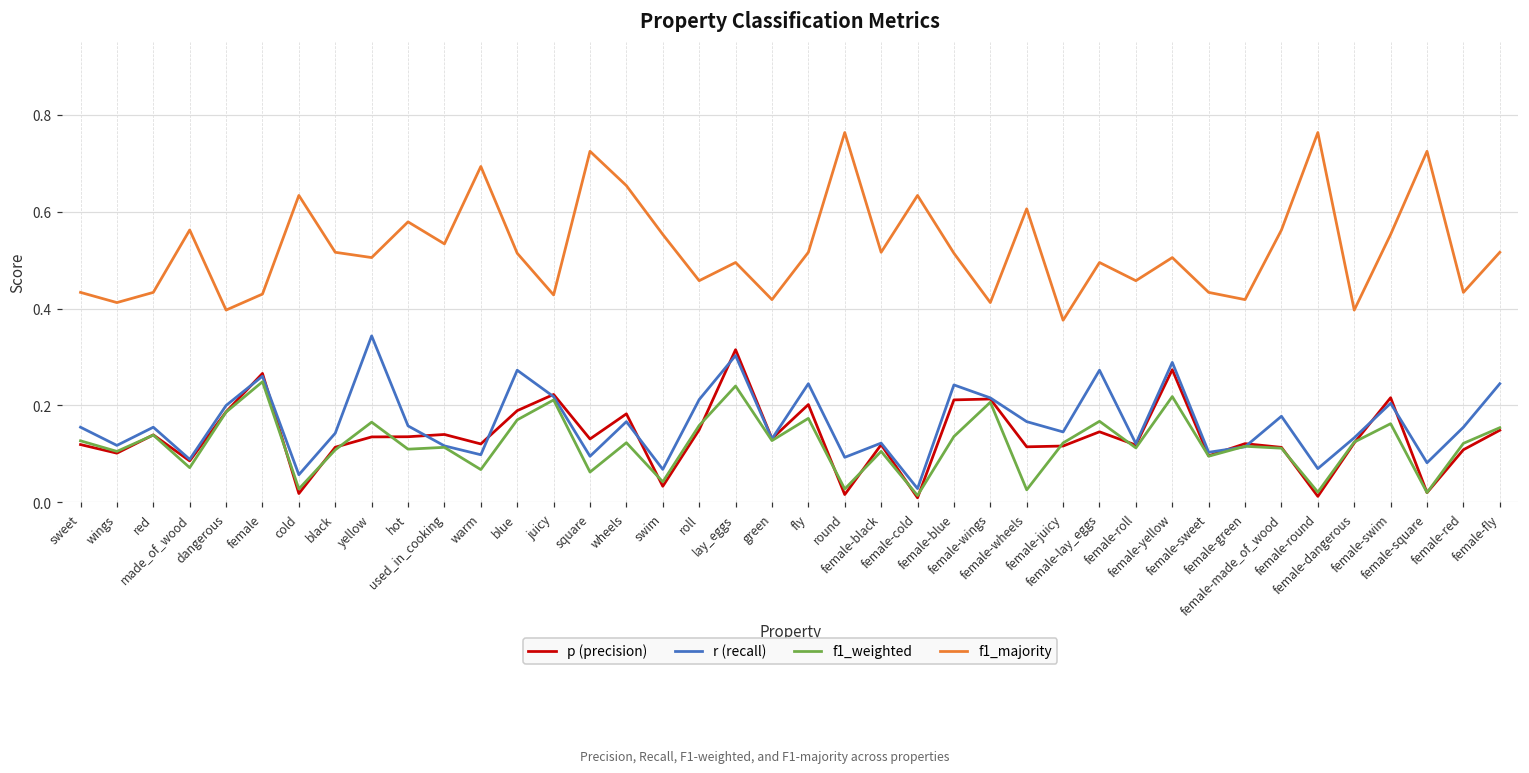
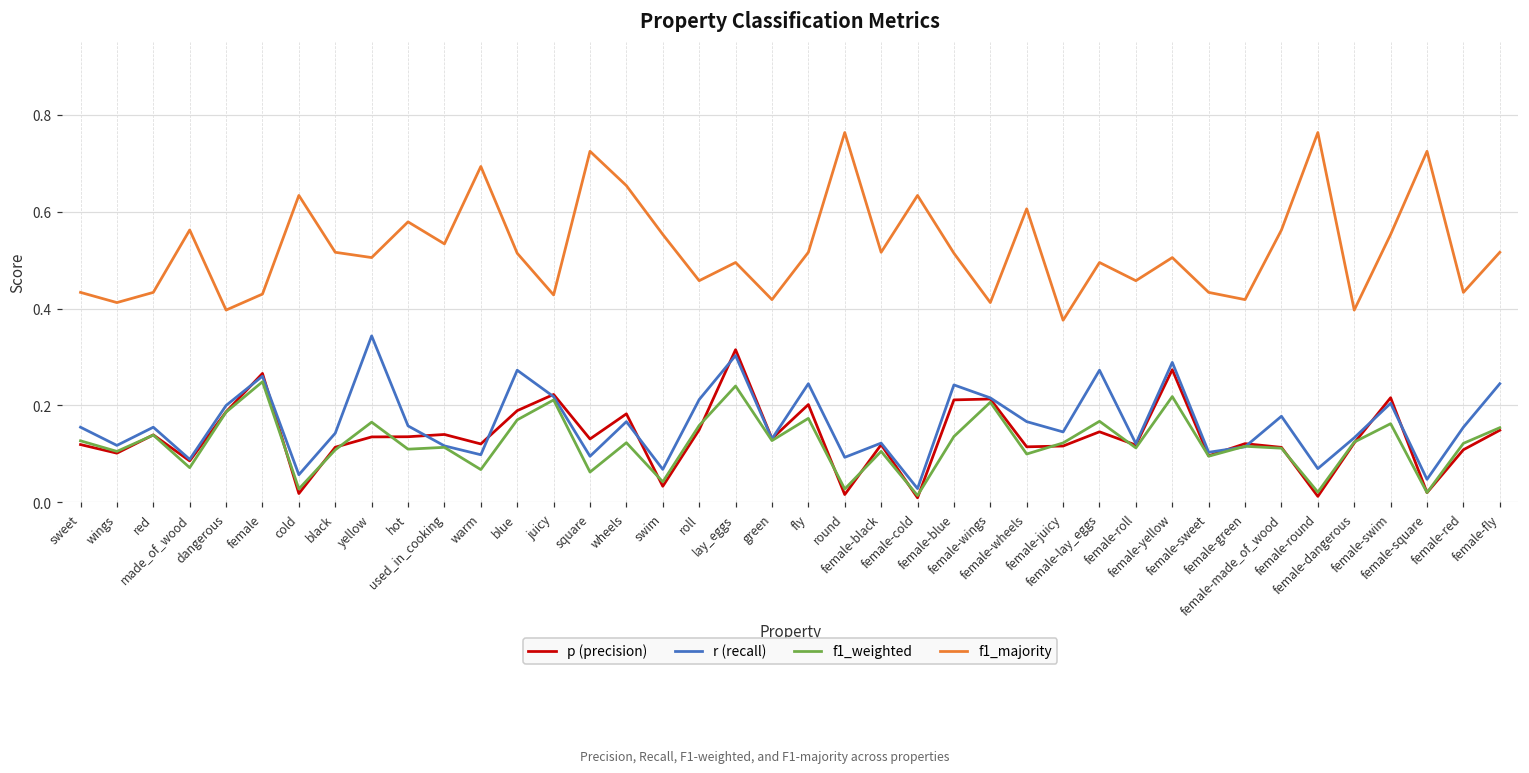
  {
    "p (precision)": {
      "sweet": 0.12,
      "cold": 0.02,
      "yellow": 0.14,
      "hot": 0.14,
      "used_in_cooking": 0.14,
      "warm": 0.12,
      "blue": 0.19,
      "square": 0.13,
      "wheels": 0.18,
      "swim": 0.03,
      "roll": 0.15,
      "lay_eggs": 0.32,
      "fly": 0.20,
      "round": 0.02,
      "female-blue": 0.21,
      "female-wheels": 0.11,
      "female-juicy": 0.12,
      "female-lay_eggs": 0.15,
      "female-yellow": 0.27,
      "female-round": 0.01,
      "female-swim": 0.22,
      "female-red": 0.11
    },
    "r (recall)": {
      "sweet": 0.16,
      "wings": 0.12,
      "red": 0.16,
      "dangerous": 0.20,
      "cold": 0.06,
      "black": 0.14,
      "yellow": 0.34,
      "hot": 0.16,
      "warm": 0.10,
      "blue": 0.27,
      "square": 0.10,
      "wheels": 0.17,
      "swim": 0.07,
      "roll": 0.21,
      "lay_eggs": 0.30,
      "fly": 0.24,
      "round": 0.09,
      "female-cold": 0.03,
      "female-blue": 0.24,
      "female-wheels": 0.17,
      "female-juicy": 0.15,
      "female-lay_eggs": 0.27,
      "female-yellow": 0.29,
      "female-sweet": 0.10,
      "female-made_of_wood": 0.18,
      "female-round": 0.07,
      "female-dangerous": 0.13,
      "female-swim": 0.20,
-     "female-square": 0.08,
+     "female-square": 0.05,
      "female-red": 0.16,
      "female-fly": 0.24
    },
    "f1_weighted": {
      "sweet": 0.13,
      "made_of_wood": 0.07,
      "female": 0.25,
      "cold": 0.03,
      "yellow": 0.17,
      "hot": 0.11,
      "warm": 0.07,
      "blue": 0.17,
      "juicy": 0.21,
      "square": 0.06,
      "wheels": 0.12,
      "swim": 0.04,
      "roll": 0.16,
      "lay_eggs": 0.24,
      "fly": 0.17,
      "round": 0.03,
      "female-black": 0.11,
      "female-blue": 0.14,
      "female-wings": 0.21,
-     "female-wheels": 0.03,
+     "female-wheels": 0.10,
      "female-juicy": 0.12,
      "female-lay_eggs": 0.17,
      "female-roll": 0.11,
      "female-yellow": 0.22,
      "female-round": 0.02,
      "female-swim": 0.16,
      "female-red": 0.12
    },
    "f1_majority": {
      "sweet": 0.43,
      "wings": 0.41,
      "red": 0.43,
      "made_of_wood": 0.56,
      "dangerous": 0.40,
      "female": 0.43,
      "cold": 0.63,
      "black": 0.52,
      "yellow": 0.51,
      "hot": 0.58,
      "used_in_cooking": 0.53,
      "warm": 0.69,
      "blue": 0.51,
      "juicy": 0.43,
      "square": 0.72,
      "wheels": 0.65,
      "swim": 0.55,
      "roll": 0.46,
      "lay_eggs": 0.49,
      "green": 0.42,
      "fly": 0.52,
      "round": 0.76,
      "female-black": 0.52,
      "female-cold": 0.63,
      "female-blue": 0.51,
      "female-wings": 0.41,
      "female-wheels": 0.61,
      "female-juicy": 0.38,
      "female-lay_eggs": 0.49,
      "female-roll": 0.46,
      "female-yellow": 0.51,
      "female-sweet": 0.43,
      "female-green": 0.42,
      "female-made_of_wood": 0.56,
      "female-round": 0.76,
      "female-dangerous": 0.40,
      "female-swim": 0.55,
      "female-square": 0.72,
      "female-red": 0.43,
      "female-fly": 0.52
    }
  }
